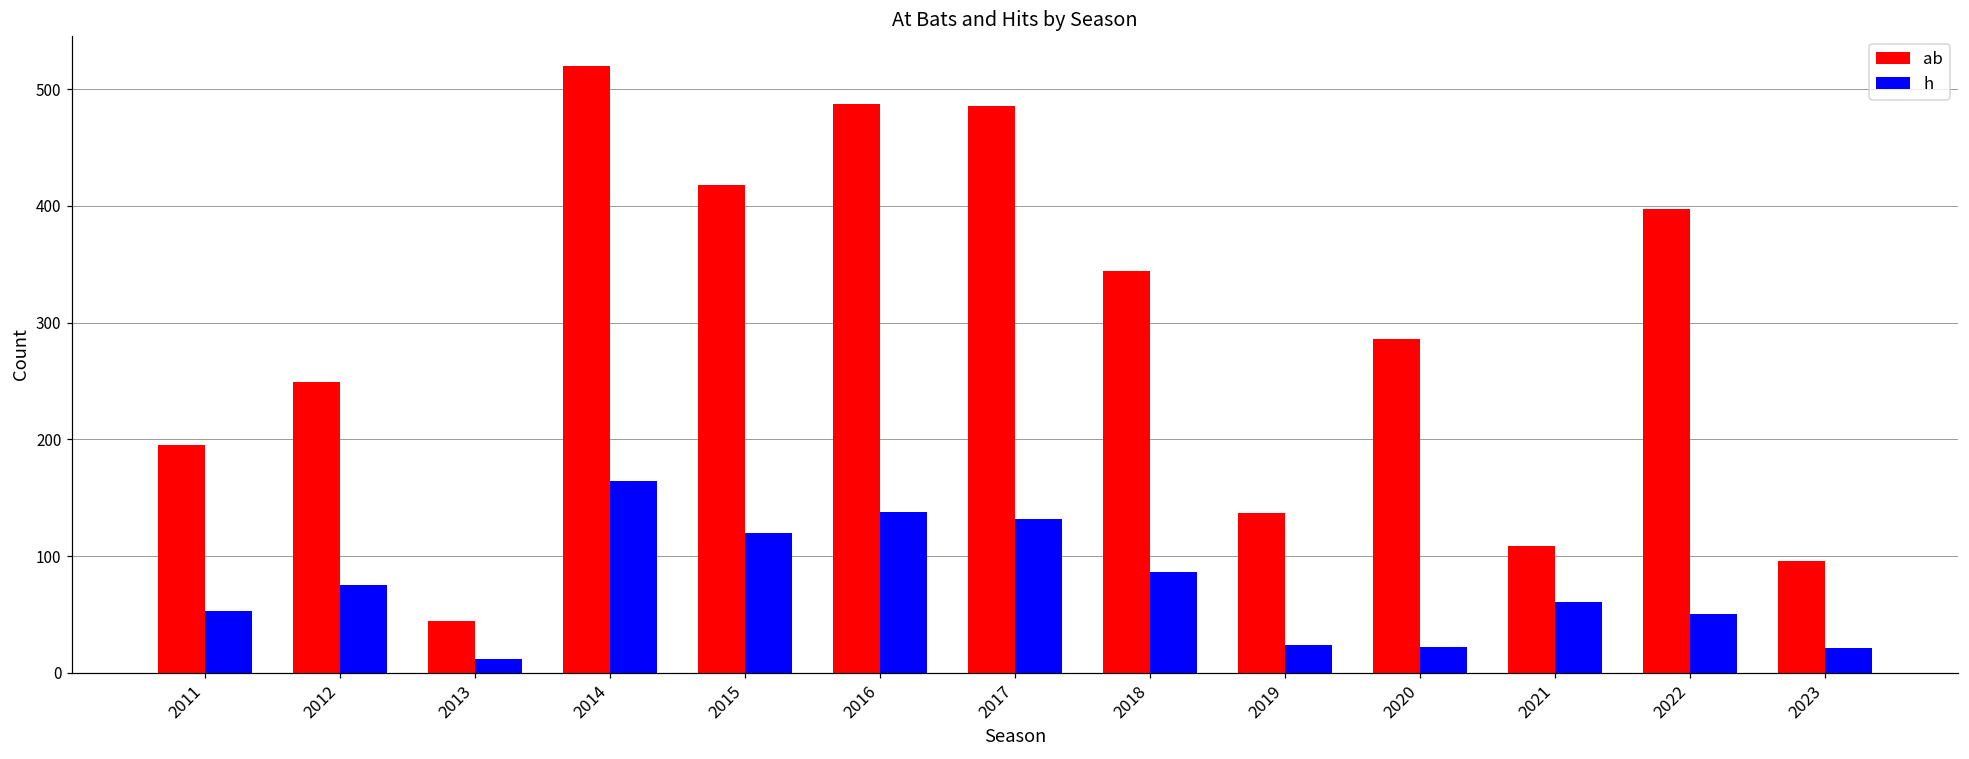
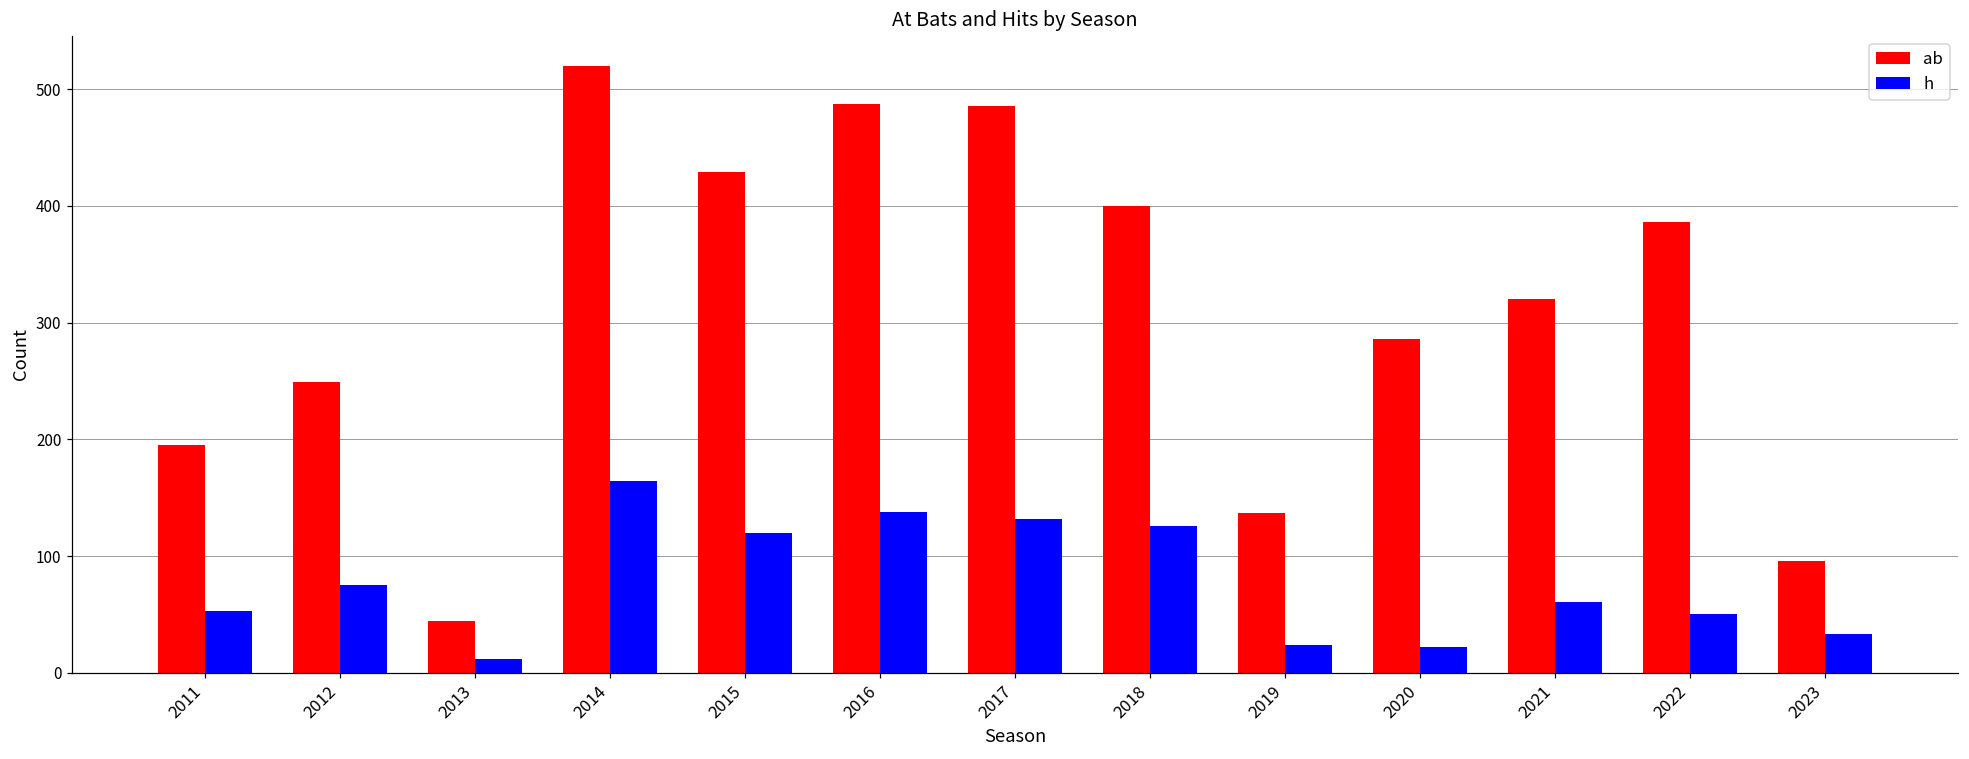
  {
    "ab": {
      "2011": 195,
      "2012": 249,
      "2013": 44,
      "2014": 520,
-     "2015": 418,
+     "2015": 429,
      "2016": 487,
      "2017": 486,
-     "2018": 344,
+     "2018": 400,
      "2019": 137,
      "2020": 286,
-     "2021": 109,
-     "2022": 397,
+     "2021": 320,
+     "2022": 386,
      "2023": 96
    },
    "h": {
      "2011": 53,
      "2012": 75,
      "2013": 12,
      "2014": 164,
      "2015": 120,
      "2016": 138,
      "2017": 132,
-     "2018": 86,
+     "2018": 126,
      "2019": 24,
      "2020": 22,
      "2021": 61,
      "2022": 50,
-     "2023": 21
+     "2023": 33
    }
  }
